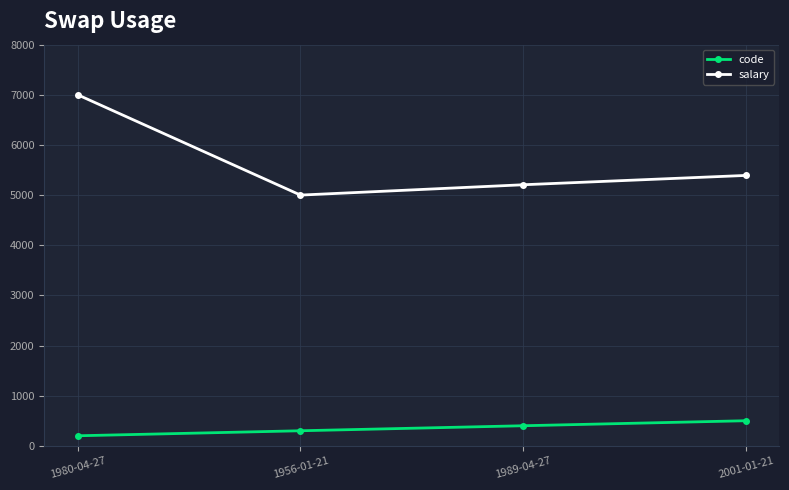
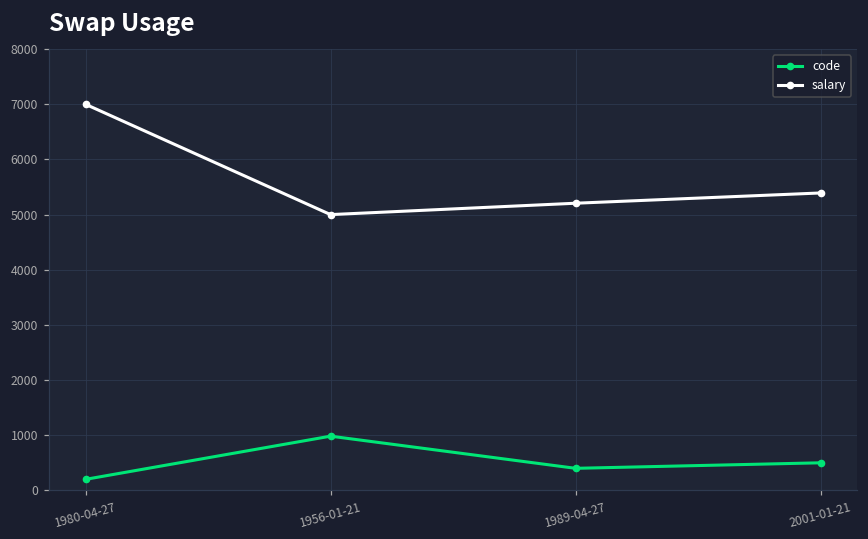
  {
    "code": {
      "1980-04-27": 200,
-     "1956-01-21": 300,
+     "1956-01-21": 1000,
      "1989-04-27": 400,
      "2001-01-21": 500
    },
    "salary": {
      "1980-04-27": 7000,
      "1956-01-21": 5000,
      "1989-04-27": 5200,
      "2001-01-21": 5400
    }
  }
